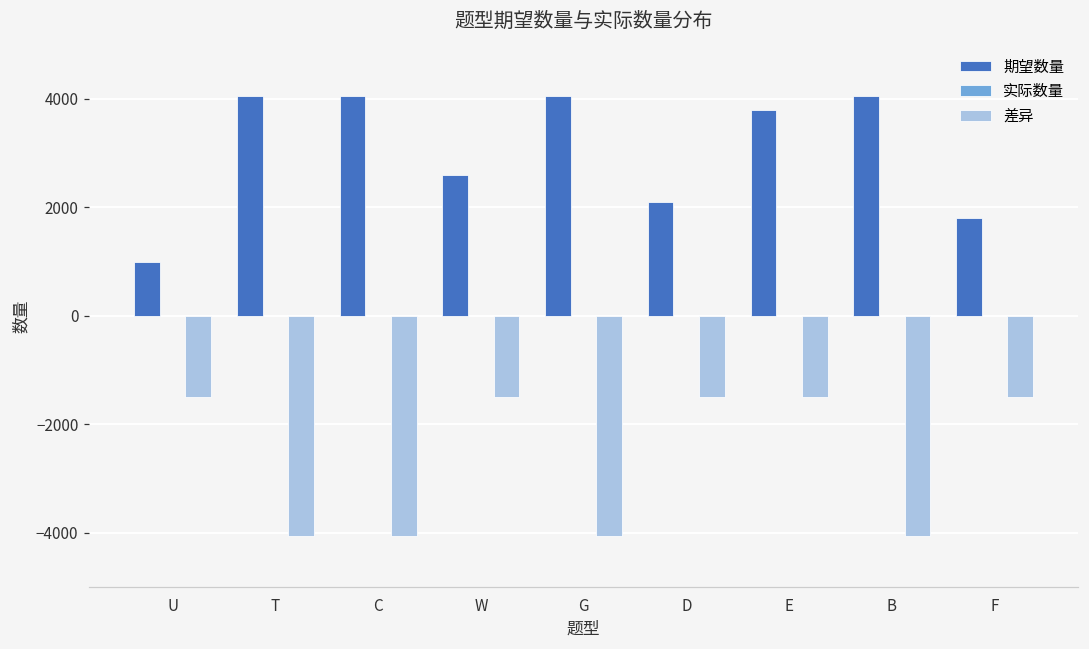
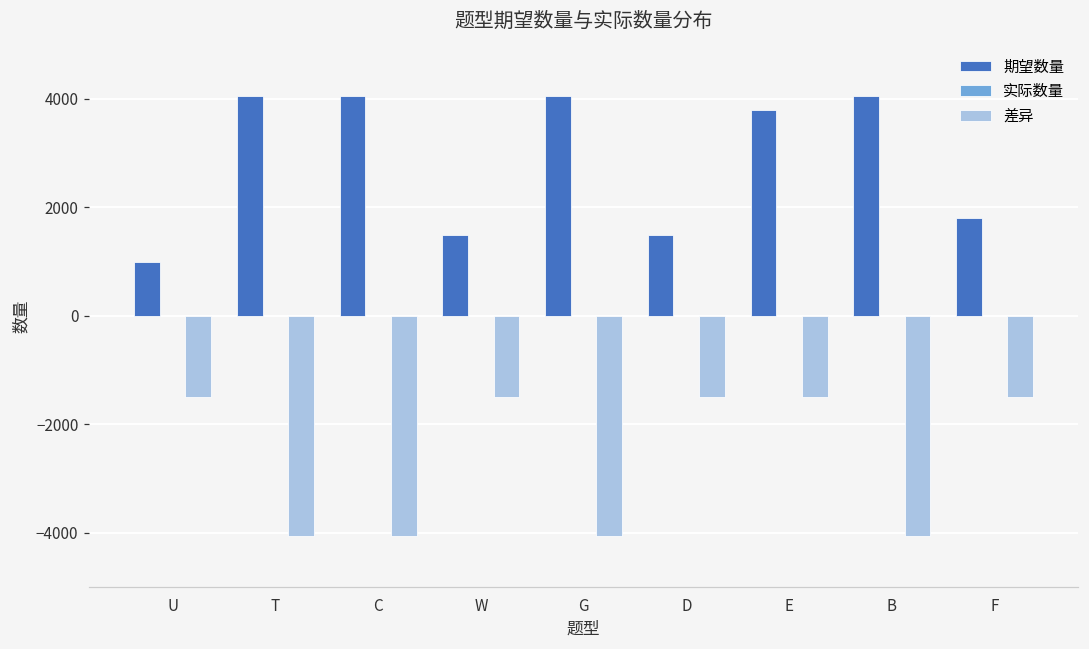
  {
    "期望数量": {
      "U": 1000,
      "T": 4100,
      "C": 4100,
-     "W": 2600,
+     "W": 1500,
      "G": 4100,
-     "D": 2100,
+     "D": 1500,
      "E": 3800,
      "B": 4100,
      "F": 1800
    },
    "实际数量": {
      "U": 0,
      "T": 0,
      "C": 0,
      "W": 0,
      "G": 0,
      "D": 0,
      "E": 0,
      "B": 0,
      "F": 0
    },
    "差异": {
      "U": -1500,
      "T": -4100,
      "C": -4100,
      "W": -1500,
      "G": -4100,
      "D": -1500,
      "E": -1500,
      "B": -4100,
      "F": -1500
    }
  }
